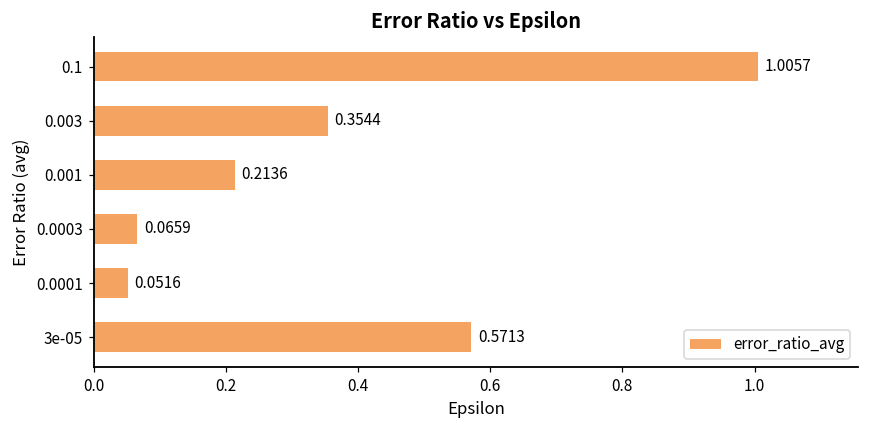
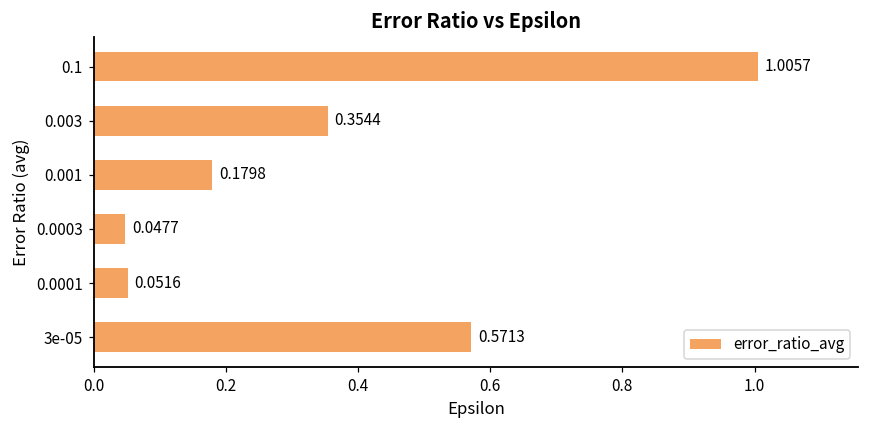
  {
    "0.1": 1.0057,
    "0.003": 0.3544,
-   "0.001": 0.2136,
-   "0.0003": 0.0659,
+   "0.001": 0.1798,
+   "0.0003": 0.0477,
    "0.0001": 0.0516,
    "3e-05": 0.5713
  }
